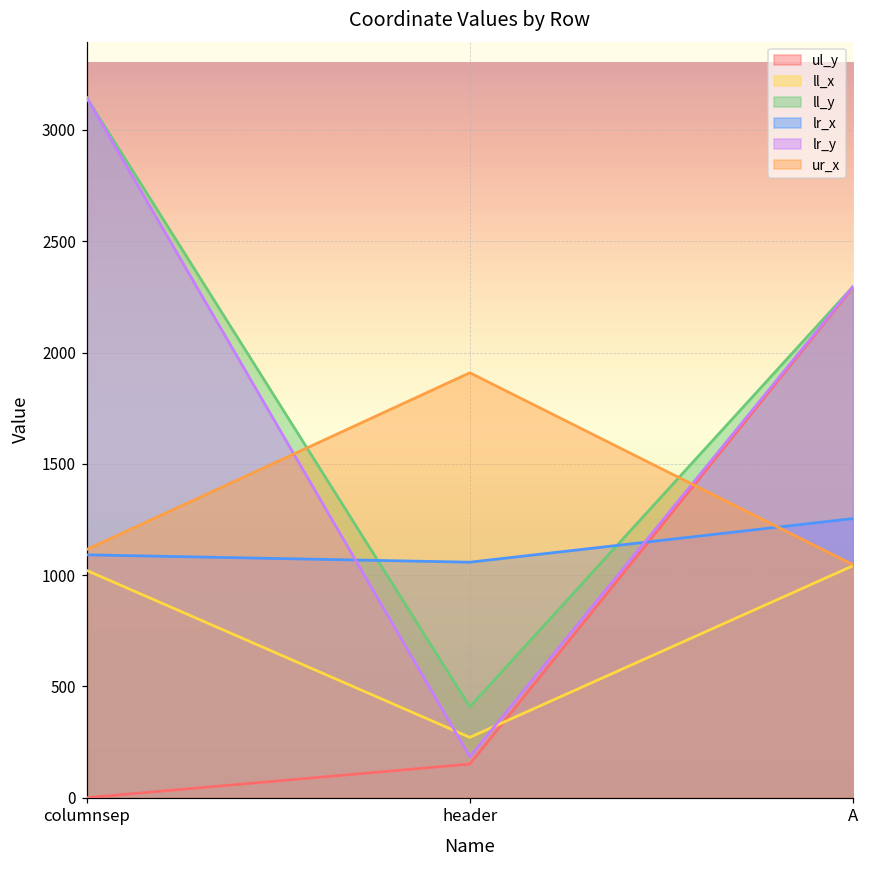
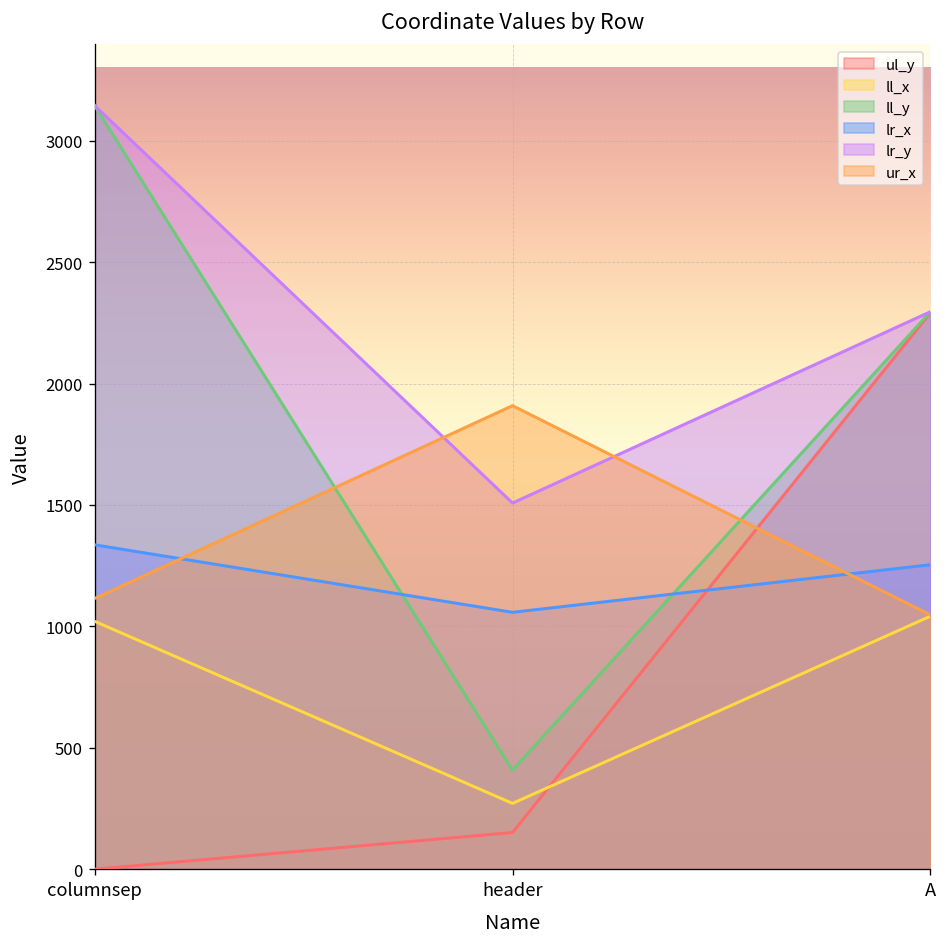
  {
    "ll_y": {
      "header": 410
    },
    "lr_x": {
-     "columnsep": 1090,
+     "columnsep": 1340,
      "header": 1060,
      "A": 1250
    },
    "lr_y": {
-     "header": 180
+     "header": 1510
    }
  }
